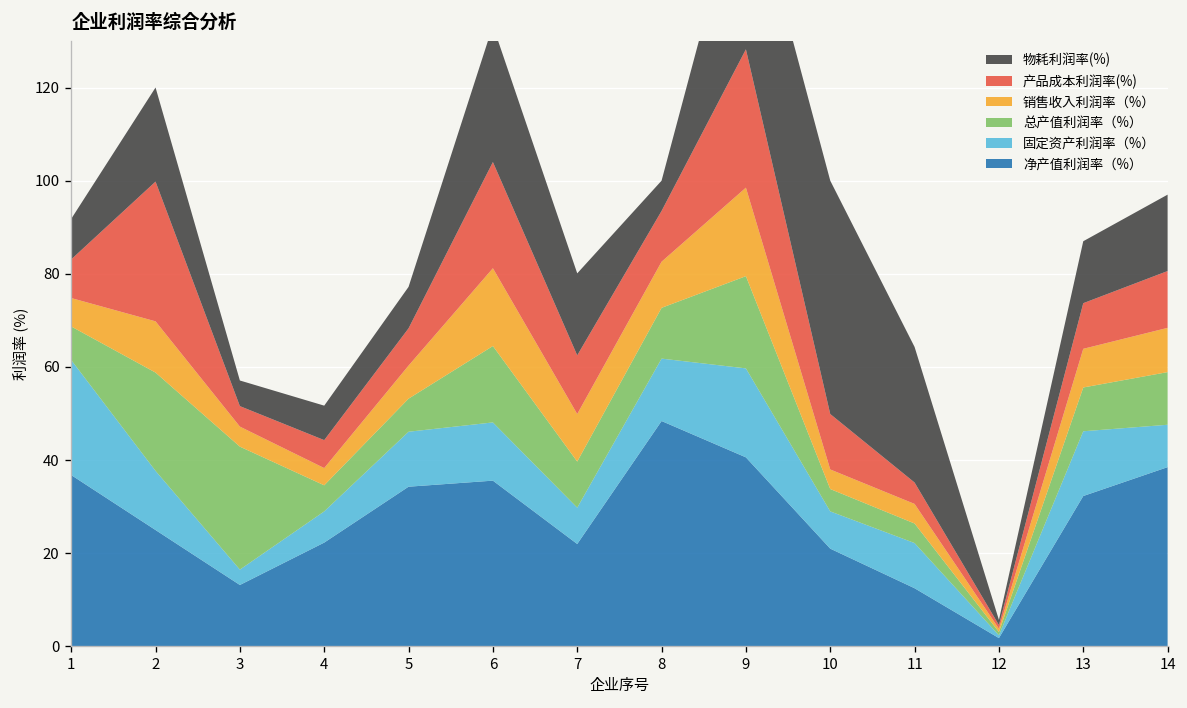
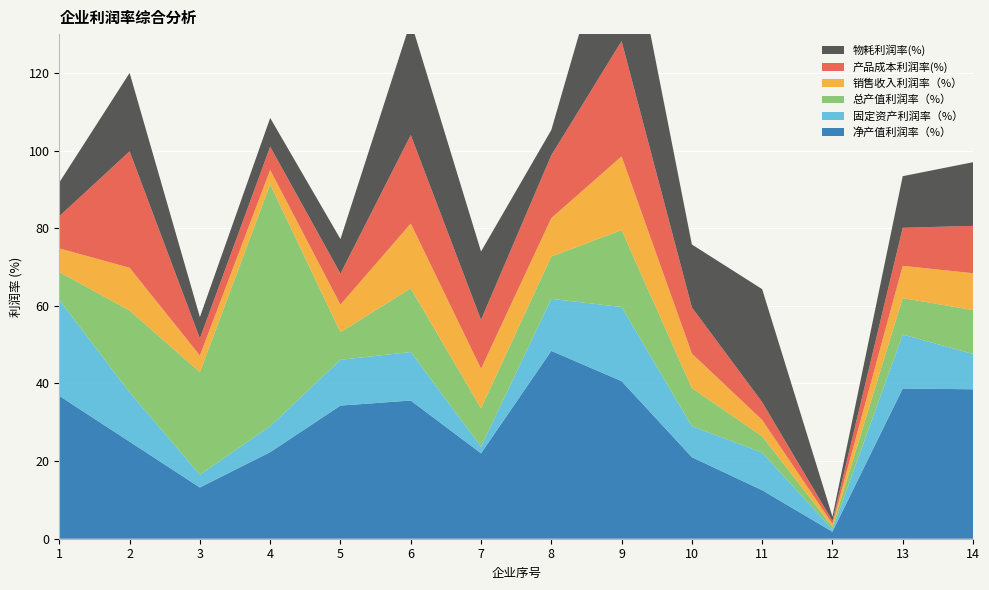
  {
    "净产值利润率（%）": {
      "1": 37,
      "2": 25,
      "3": 13,
      "4": 22,
      "5": 34,
      "6": 36,
      "7": 22,
      "8": 48,
      "9": 41,
      "10": 21,
      "11": 13,
-     "13": 32,
+     "13": 39,
      "14": 39
    },
    "固定资产利润率（%）": {
      "1": 25,
      "2": 13,
      "3": 3,
      "4": 7,
      "5": 12,
      "6": 13,
-     "7": 8,
+     "7": 2,
      "8": 13,
      "9": 19,
      "10": 8,
      "11": 10,
      "13": 14,
      "14": 9
    },
    "总产值利润率（%）": {
      "1": 7,
      "2": 21,
      "3": 26,
-     "4": 6,
+     "4": 62,
      "5": 7,
      "6": 16,
      "7": 10,
      "8": 11,
      "9": 20,
-     "10": 5,
+     "10": 10,
      "11": 4,
      "12": 1,
      "13": 9,
      "14": 11
    },
    "销售收入利润率（%）": {
      "1": 6,
      "2": 11,
      "3": 4,
      "4": 4,
      "5": 7,
      "6": 17,
      "7": 10,
      "8": 10,
      "9": 19,
-     "10": 4,
+     "10": 9,
      "11": 4,
      "12": 1,
      "13": 8,
      "14": 10
    },
    "产品成本利润率(%)": {
      "1": 8,
      "2": 30,
      "3": 4,
      "4": 6,
      "5": 8,
      "6": 23,
      "7": 13,
-     "8": 11,
+     "8": 16,
      "9": 30,
      "10": 12,
      "11": 5,
      "12": 1,
      "13": 10,
      "14": 12
    },
    "物耗利润率(%)": {
      "1": 9,
      "2": 20,
      "3": 6,
      "4": 7,
      "5": 9,
      "7": 18,
      "8": 7,
-     "10": 50,
+     "10": 16,
      "11": 29,
      "12": 1,
      "13": 13,
      "14": 16
    }
  }
